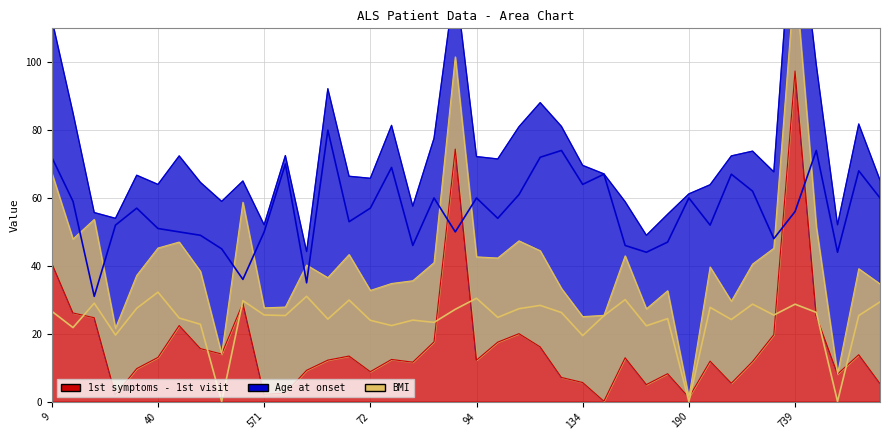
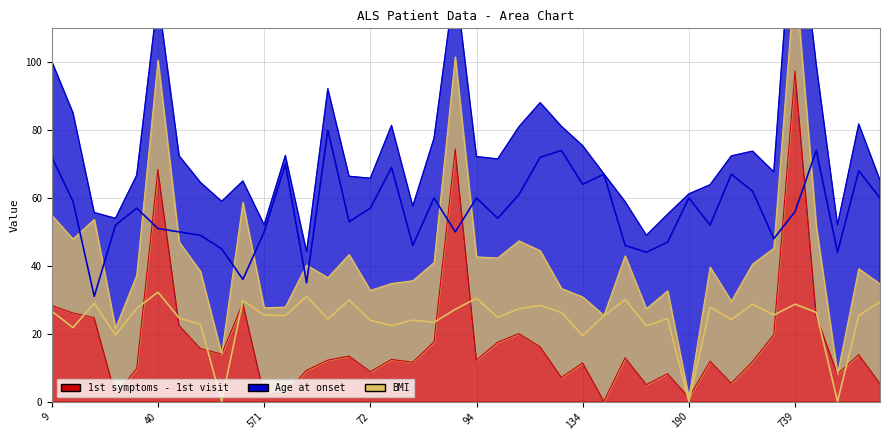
  {
    "1st symptoms - 1st visit": {
-     "9": 41,
-     "40": 13,
+     "9": 28,
+     "40": 68,
      "72": 9,
      "94": 12,
-     "134": 6,
+     "134": 11,
      "739": 97
    }
  }
